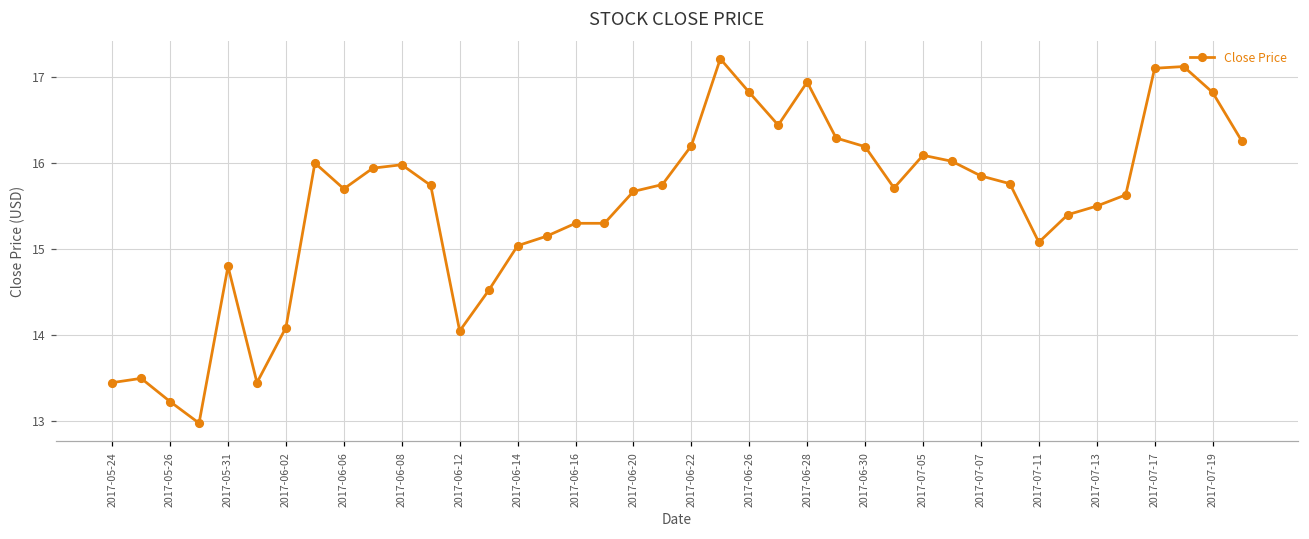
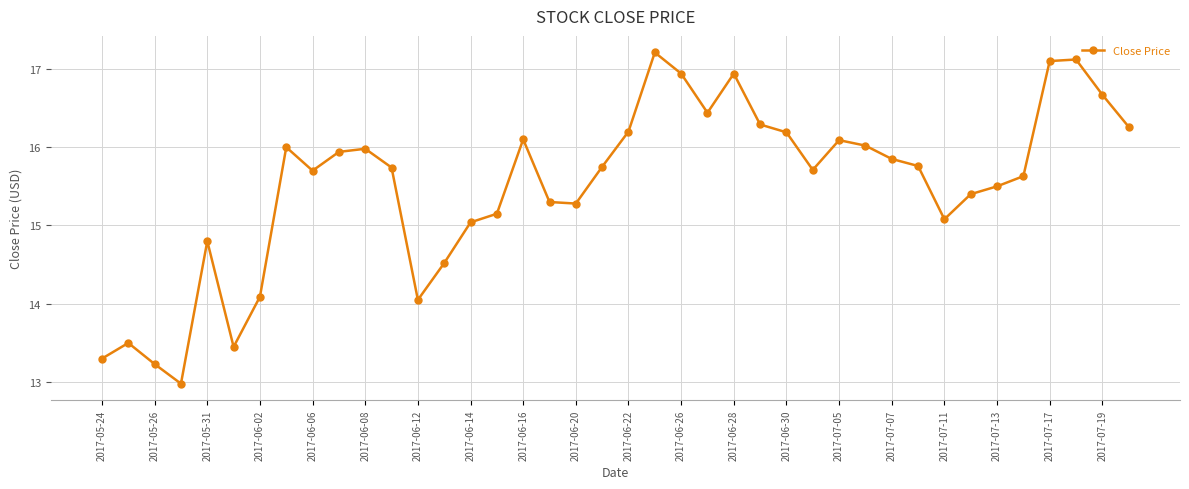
  {
-   "2017-05-24": 13.5,
+   "2017-05-24": 13.3,
    "2017-05-26": 13.2,
    "2017-05-31": 14.8,
    "2017-06-02": 14.1,
    "2017-06-06": 15.7,
    "2017-06-08": 16.0,
    "2017-06-12": 14.1,
    "2017-06-14": 15.0,
-   "2017-06-16": 15.3,
-   "2017-06-20": 15.7,
+   "2017-06-16": 16.1,
+   "2017-06-20": 15.3,
    "2017-06-22": 16.2,
-   "2017-06-26": 16.8,
+   "2017-06-26": 16.9,
    "2017-06-28": 16.9,
    "2017-06-30": 16.2,
    "2017-07-05": 16.1,
    "2017-07-07": 15.9,
    "2017-07-11": 15.1,
    "2017-07-13": 15.5,
    "2017-07-17": 17.1,
-   "2017-07-19": 16.8
+   "2017-07-19": 16.7
  }
